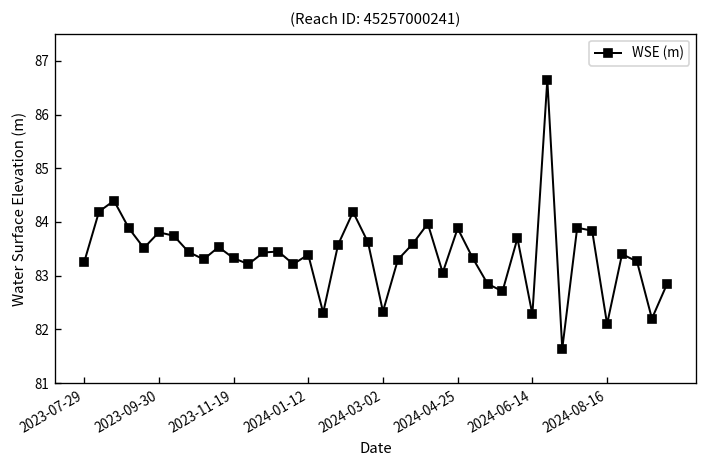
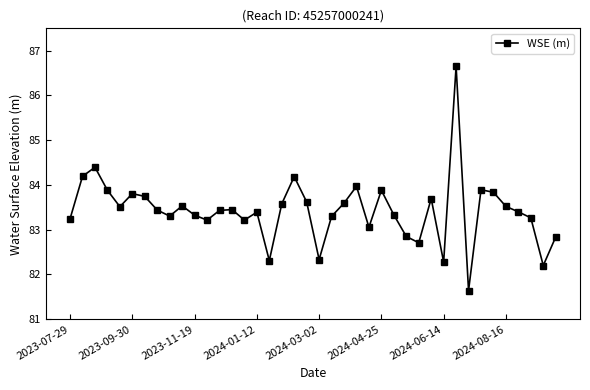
  {
    "2023-07-29": 83.2,
    "2023-09-30": 83.8,
    "2023-11-19": 83.3,
    "2024-01-12": 83.4,
    "2024-03-02": 82.3,
    "2024-04-25": 83.9,
    "2024-06-14": 82.3,
-   "2024-08-16": 82.1
+   "2024-08-16": 83.5
  }
